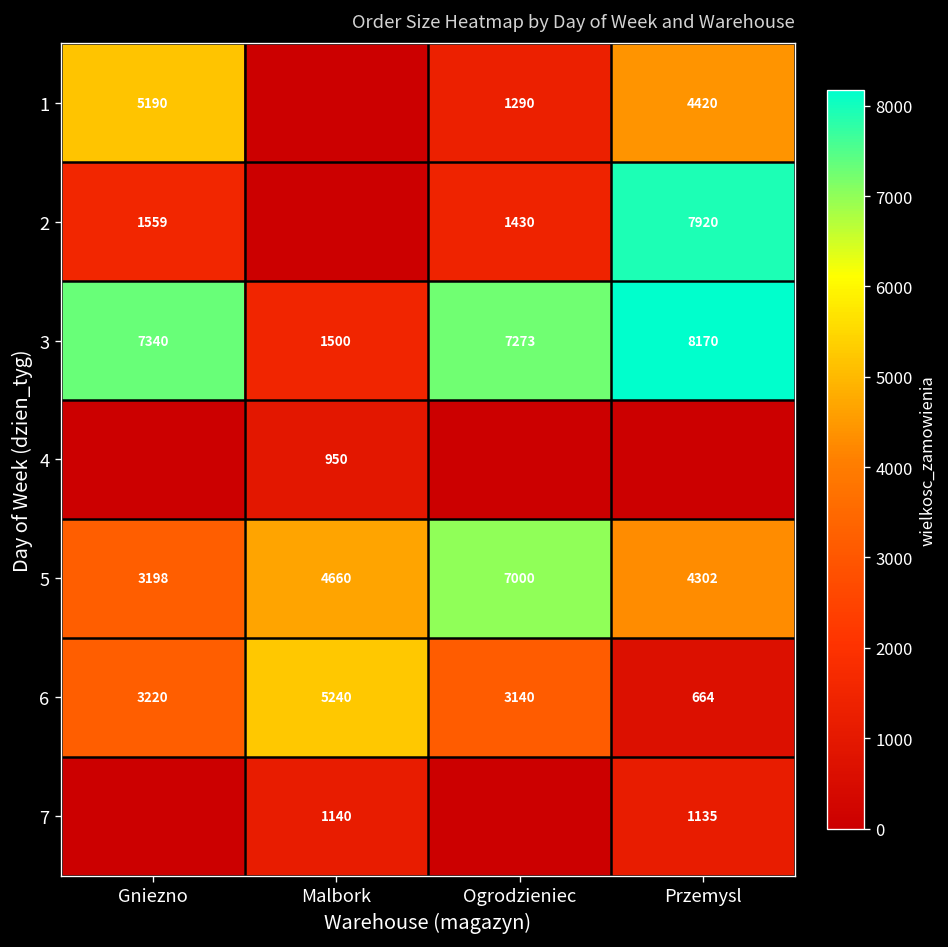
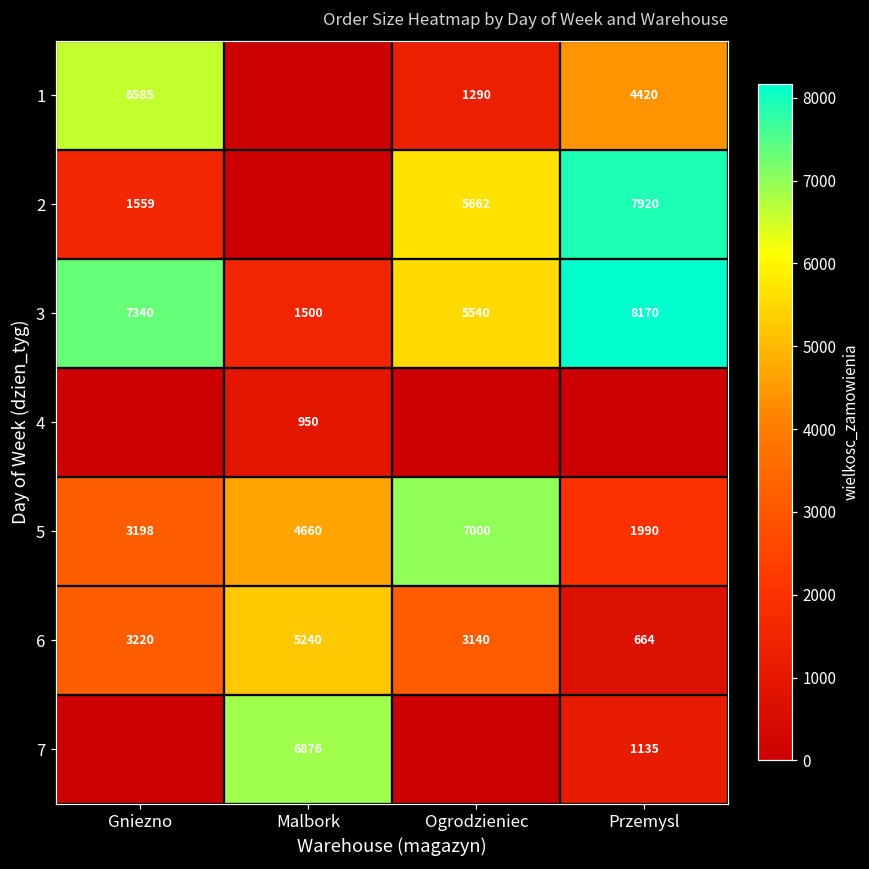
  {
    "1": {
-     "Gniezno": 5190,
+     "Gniezno": 6585,
      "Ogrodzieniec": 1290,
      "Przemysl": 4420
    },
    "2": {
      "Gniezno": 1559,
-     "Ogrodzieniec": 1430,
+     "Ogrodzieniec": 5662,
      "Przemysl": 7920
    },
    "3": {
      "Gniezno": 7340,
      "Malbork": 1500,
-     "Ogrodzieniec": 7273,
+     "Ogrodzieniec": 5540,
      "Przemysl": 8170
    },
    "4": {
      "Malbork": 950
    },
    "5": {
      "Gniezno": 3198,
      "Malbork": 4660,
      "Ogrodzieniec": 7000,
-     "Przemysl": 4302
+     "Przemysl": 1990
    },
    "6": {
      "Gniezno": 3220,
      "Malbork": 5240,
      "Ogrodzieniec": 3140,
      "Przemysl": 664
    },
    "7": {
-     "Malbork": 1140,
+     "Malbork": 6876,
      "Przemysl": 1135
    }
  }
